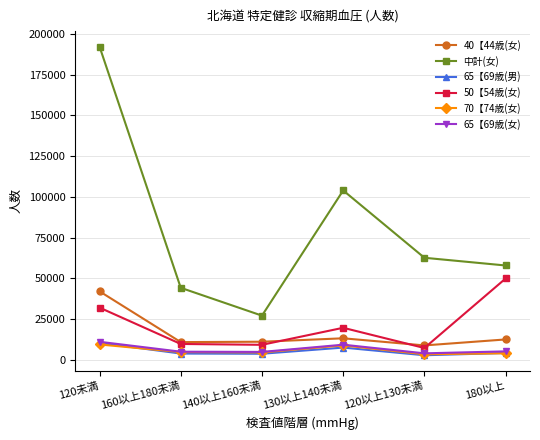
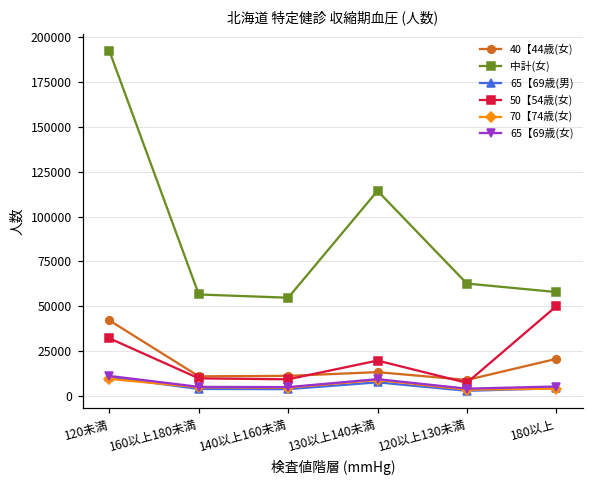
  {
    "40【44歳(女)": {
      "120未満": 42000,
      "140以上160未満": 11000,
      "130以上140未満": 13000,
      "120以上130未満": 9000,
-     "180以上": 12000
+     "180以上": 21000
    },
    "中計(女)": {
      "120未満": 192000,
-     "160以上180未満": 44000,
-     "140以上160未満": 27000,
-     "130以上140未満": 104000,
+     "160以上180未満": 57000,
+     "140以上160未満": 55000,
+     "130以上140未満": 114000,
      "120以上130未満": 63000,
      "180以上": 58000
    },
    "50【54歳(女)": {
      "120未満": 32000,
      "140以上160未満": 9000,
      "130以上140未満": 20000,
      "120以上130未満": 7000,
      "180以上": 50000
    }
  }
